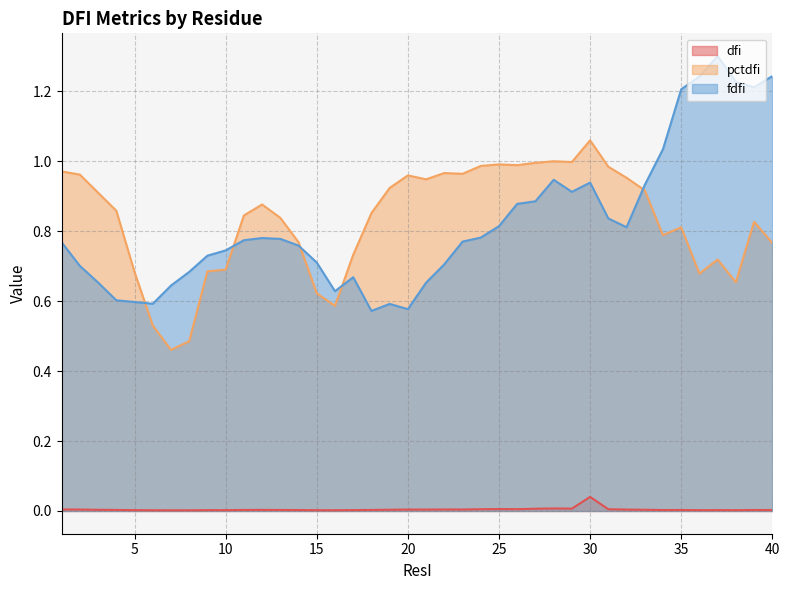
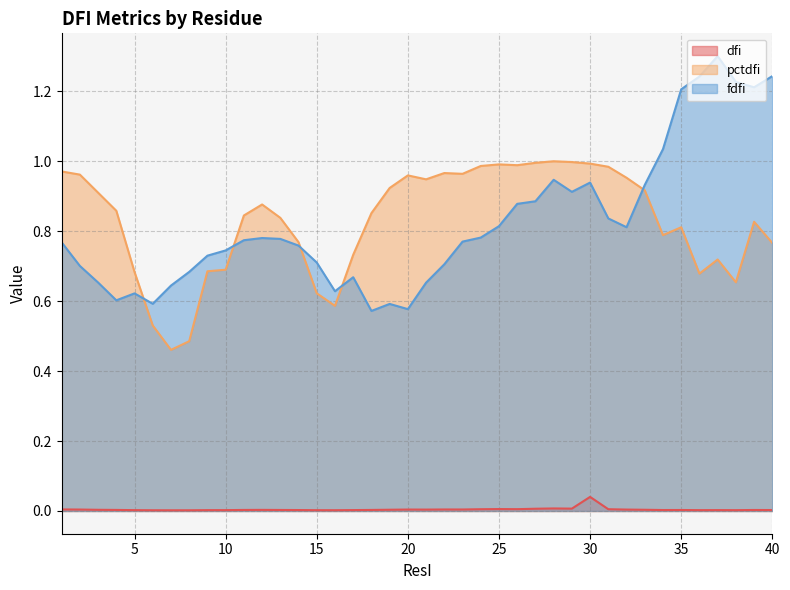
  {
    "dfi": {
      "5": 0.00,
      "10": 0.00,
      "15": 0.00,
      "20": 0.00,
      "25": 0.01,
      "30": 0.04,
      "35": 0.00,
      "40": 0.00
    },
    "pctdfi": {
      "5": 0.68,
      "10": 0.69,
      "15": 0.62,
      "20": 0.96,
      "25": 0.99,
-     "30": 1.06,
+     "30": 0.99,
      "35": 0.81,
      "40": 0.77
    },
    "fdfi": {
-     "5": 0.60,
+     "5": 0.62,
      "10": 0.75,
      "15": 0.71,
      "20": 0.58,
      "25": 0.81,
      "30": 0.94,
      "35": 1.21,
      "40": 1.24
    }
  }
